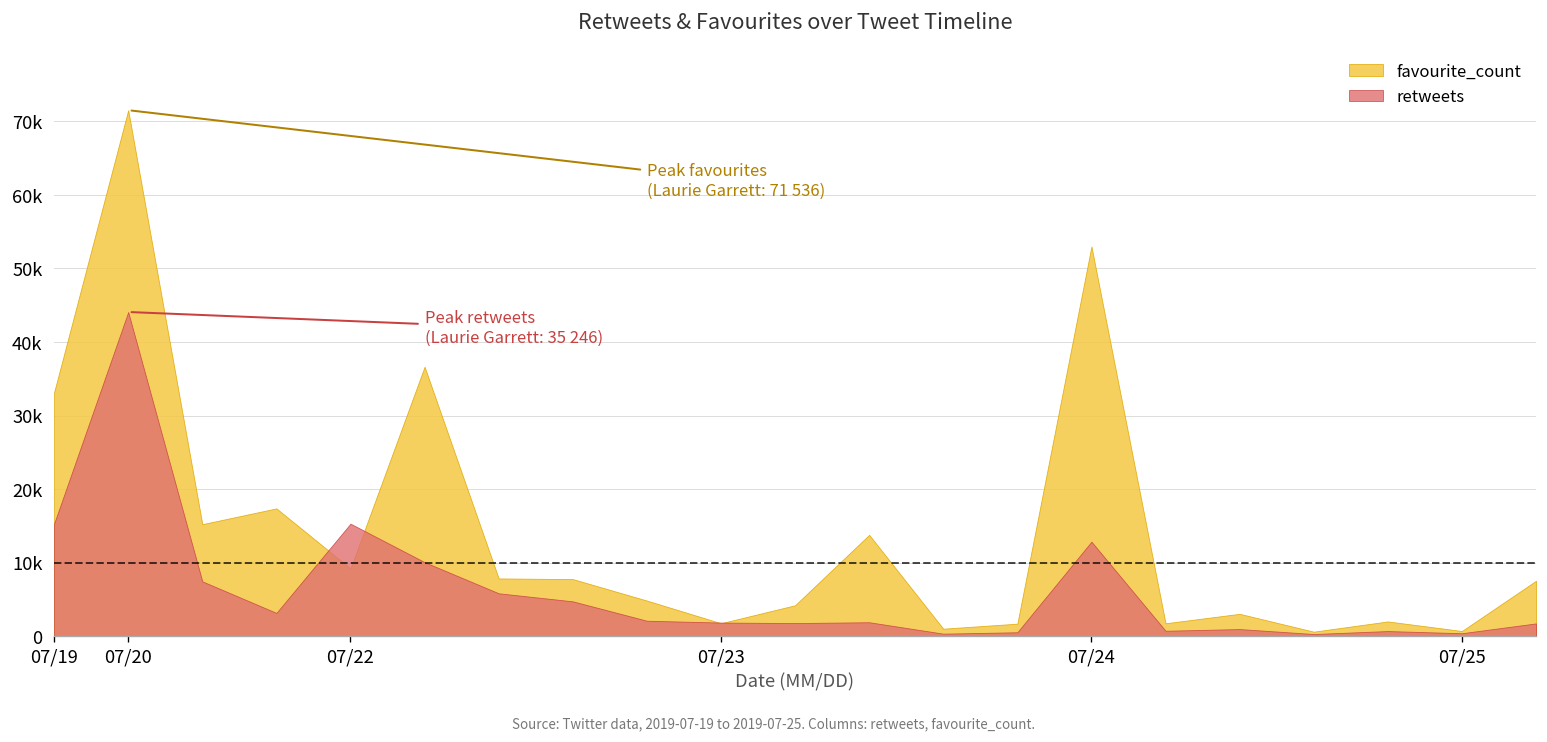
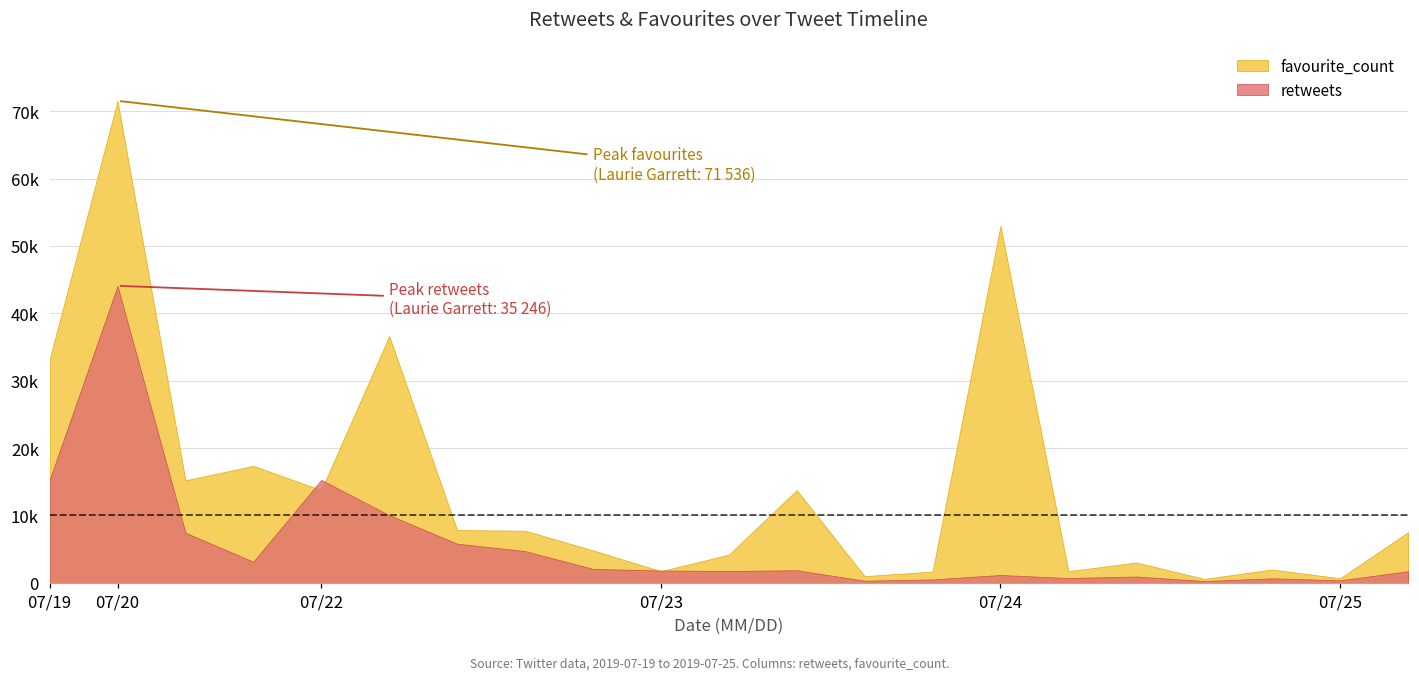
  {
    "favourite_count": {
      "07/19": 33000,
-     "07/22": 9000,
+     "07/22": 14000,
      "07/24": 53000
    },
    "retweets": {
      "07/19": 15000,
      "07/22": 15000,
-     "07/24": 13000
+     "07/24": 1000
    }
  }
